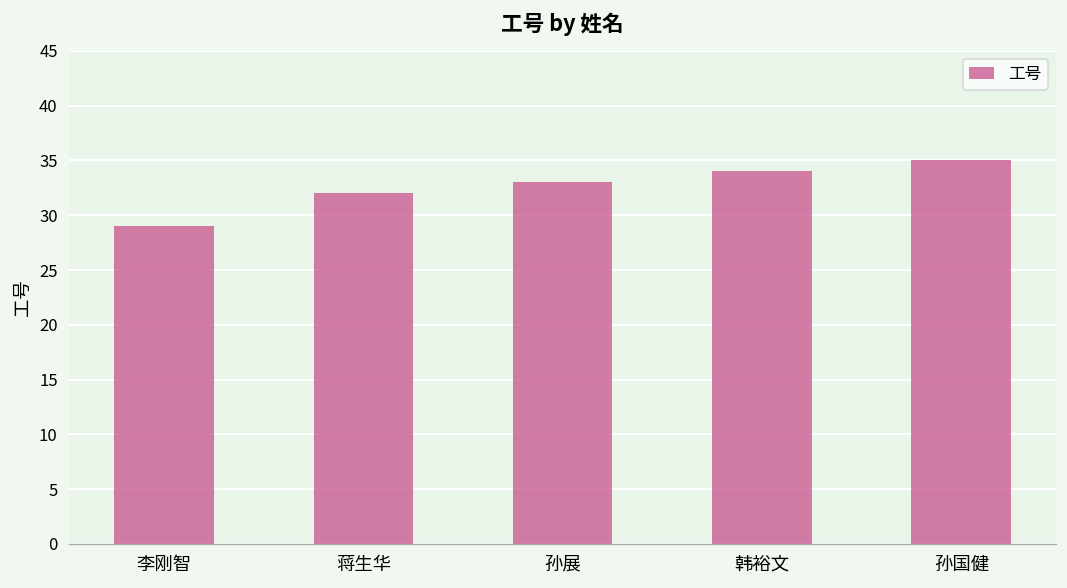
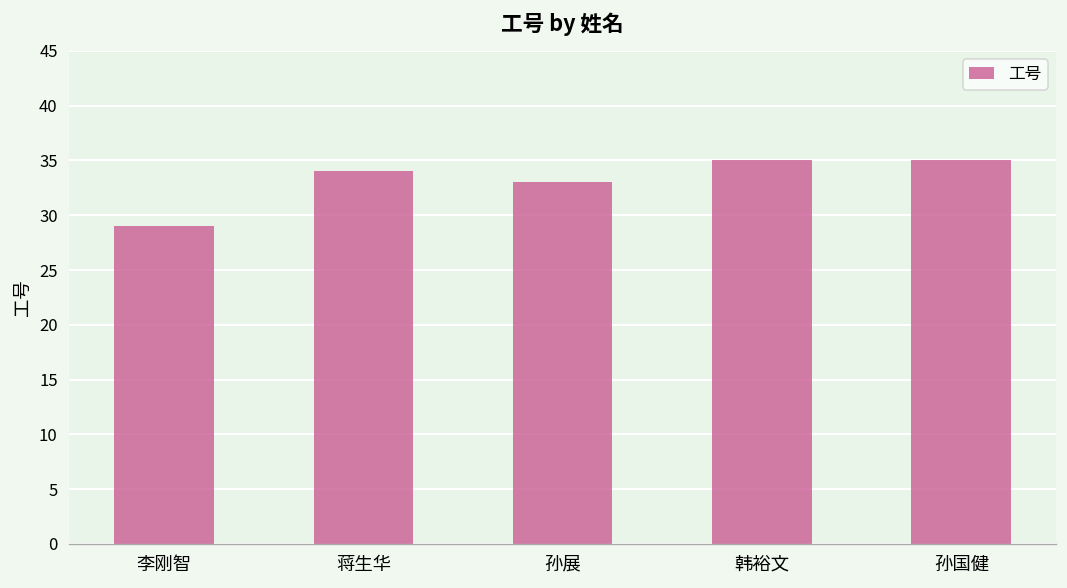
  {
    "李刚智": 29,
-   "蒋生华": 32,
+   "蒋生华": 34,
    "孙展": 33,
-   "韩裕文": 34,
+   "韩裕文": 35,
    "孙国健": 35
  }
